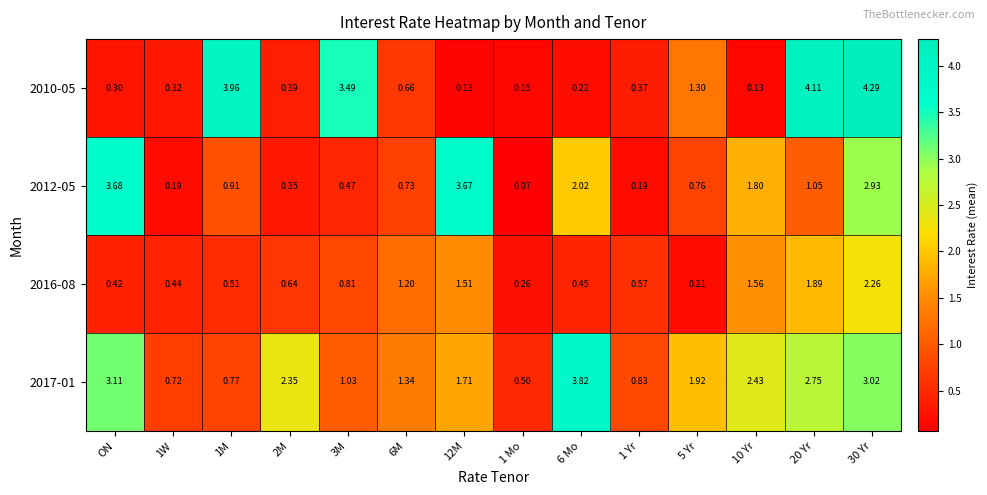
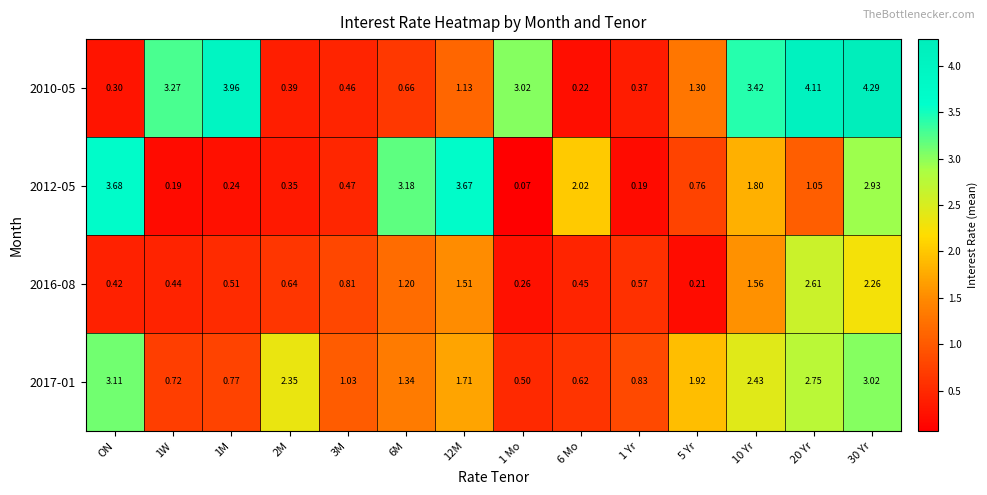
  {
    "2010-05": {
      "ON": 0.30,
-     "1W": 0.32,
+     "1W": 3.27,
      "1M": 3.96,
      "2M": 0.39,
-     "3M": 3.49,
+     "3M": 0.46,
      "6M": 0.66,
-     "12M": 0.13,
-     "1 Mo": 0.15,
+     "12M": 1.13,
+     "1 Mo": 3.02,
      "6 Mo": 0.22,
      "1 Yr": 0.37,
      "5 Yr": 1.30,
-     "10 Yr": 0.13,
+     "10 Yr": 3.42,
      "20 Yr": 4.11,
      "30 Yr": 4.29
    },
    "2012-05": {
      "ON": 3.68,
      "1W": 0.19,
-     "1M": 0.91,
+     "1M": 0.24,
      "2M": 0.35,
      "3M": 0.47,
-     "6M": 0.73,
+     "6M": 3.18,
      "12M": 3.67,
      "1 Mo": 0.07,
      "6 Mo": 2.02,
      "1 Yr": 0.19,
      "5 Yr": 0.76,
      "10 Yr": 1.80,
      "20 Yr": 1.05,
      "30 Yr": 2.93
    },
    "2016-08": {
      "ON": 0.42,
      "1W": 0.44,
      "1M": 0.51,
      "2M": 0.64,
      "3M": 0.81,
      "6M": 1.20,
      "12M": 1.51,
      "1 Mo": 0.26,
      "6 Mo": 0.45,
      "1 Yr": 0.57,
      "5 Yr": 0.21,
      "10 Yr": 1.56,
-     "20 Yr": 1.89,
+     "20 Yr": 2.61,
      "30 Yr": 2.26
    },
    "2017-01": {
      "ON": 3.11,
      "1W": 0.72,
      "1M": 0.77,
      "2M": 2.35,
      "3M": 1.03,
      "6M": 1.34,
      "12M": 1.71,
      "1 Mo": 0.50,
-     "6 Mo": 3.82,
+     "6 Mo": 0.62,
      "1 Yr": 0.83,
      "5 Yr": 1.92,
      "10 Yr": 2.43,
      "20 Yr": 2.75,
      "30 Yr": 3.02
    }
  }
